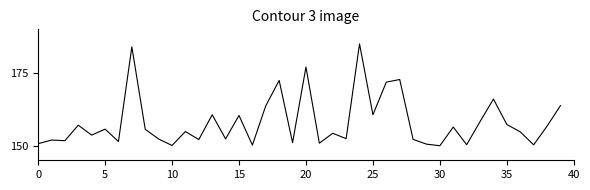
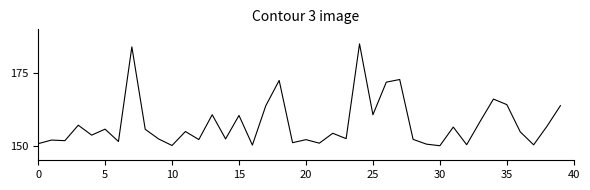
  {
    "0": 151,
    "5": 156,
    "10": 150,
    "15": 160,
-   "20": 177,
+   "20": 152,
    "25": 161,
    "30": 150,
-   "35": 157
+   "35": 164
  }
